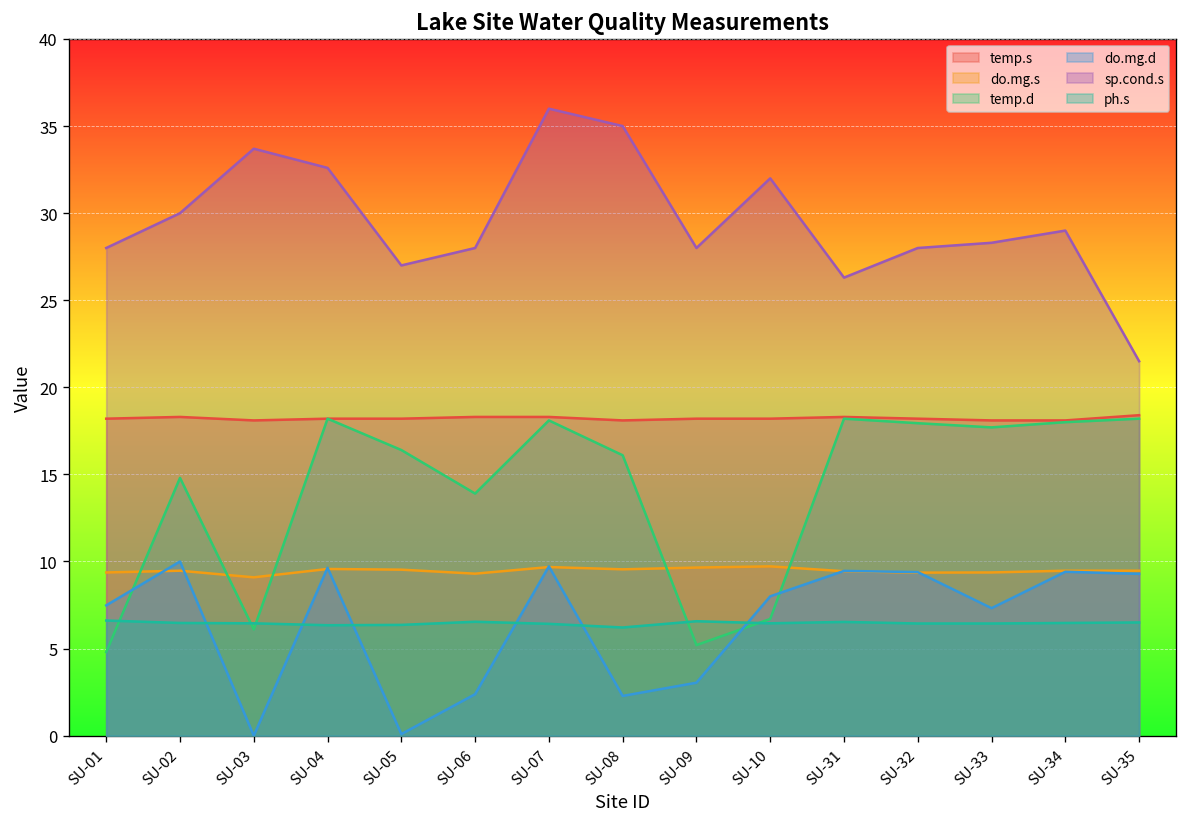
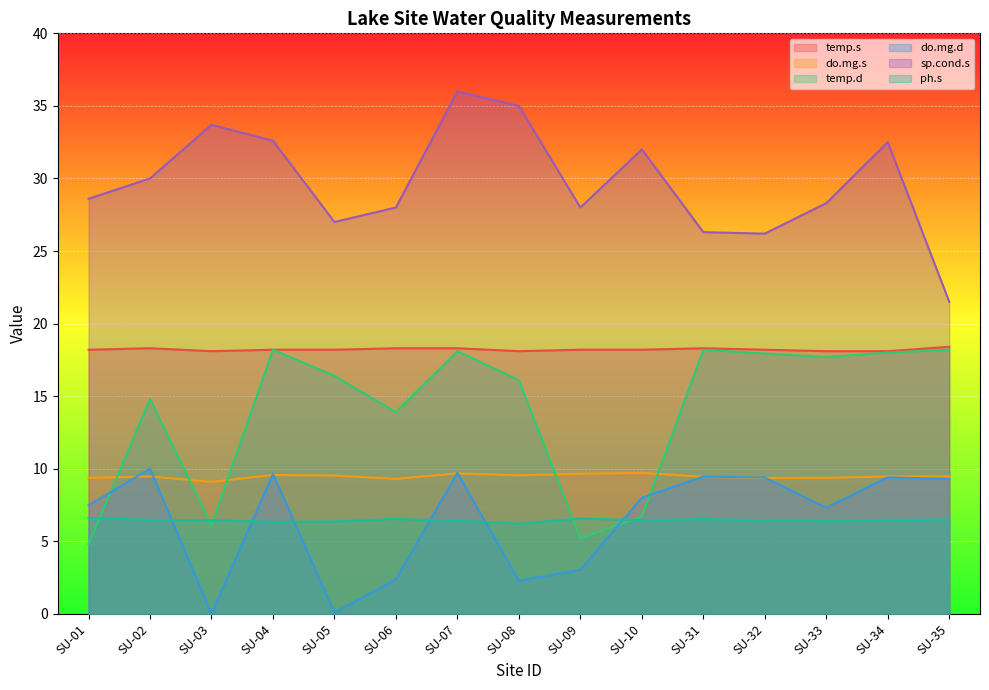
  {
    "sp.cond.s": {
-     "SU-01": 28.0,
+     "SU-01": 28.6,
      "SU-02": 30.0,
      "SU-03": 33.7,
      "SU-04": 32.6,
      "SU-05": 27.0,
      "SU-06": 28.0,
      "SU-07": 36.0,
      "SU-08": 35.0,
      "SU-09": 28.0,
      "SU-10": 32.0,
      "SU-31": 26.3,
-     "SU-32": 28.0,
+     "SU-32": 26.2,
      "SU-33": 28.3,
-     "SU-34": 29.0,
+     "SU-34": 32.5,
      "SU-35": 21.5
    }
  }
